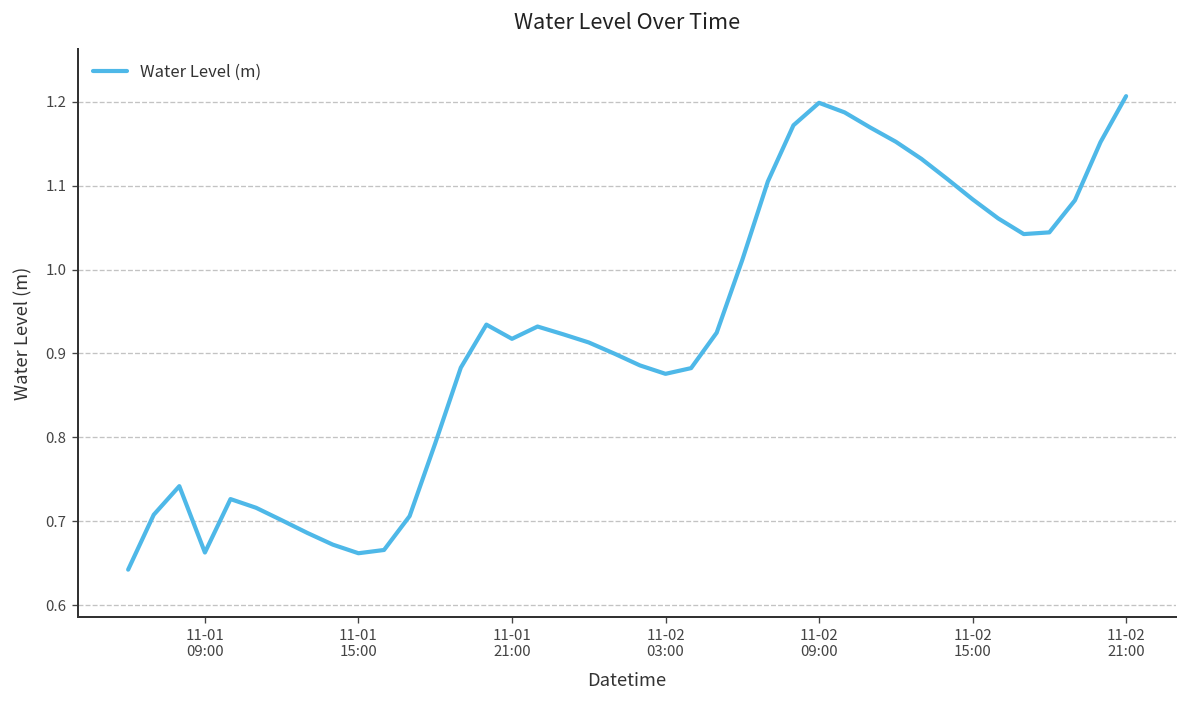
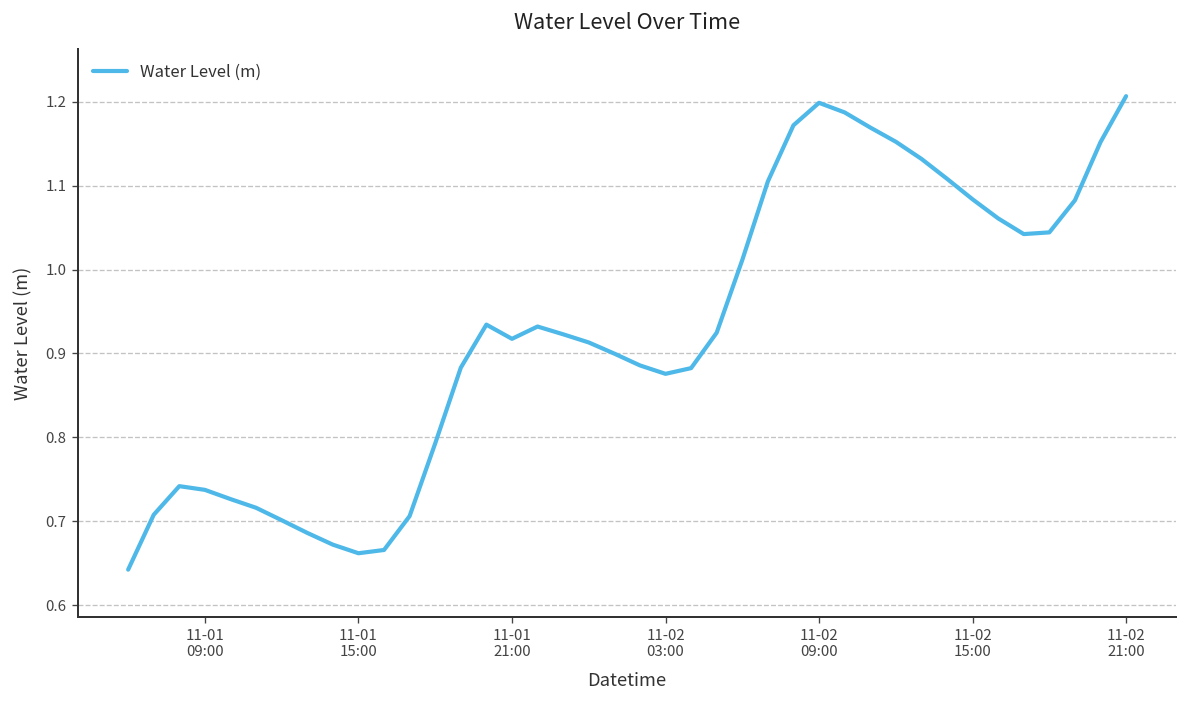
  {
-   "11-01 09:00": 0.66,
+   "11-01 09:00": 0.74,
    "11-01 15:00": 0.66,
    "11-01 21:00": 0.92,
    "11-02 03:00": 0.88,
    "11-02 09:00": 1.20,
    "11-02 15:00": 1.08,
    "11-02 21:00": 1.21
  }
